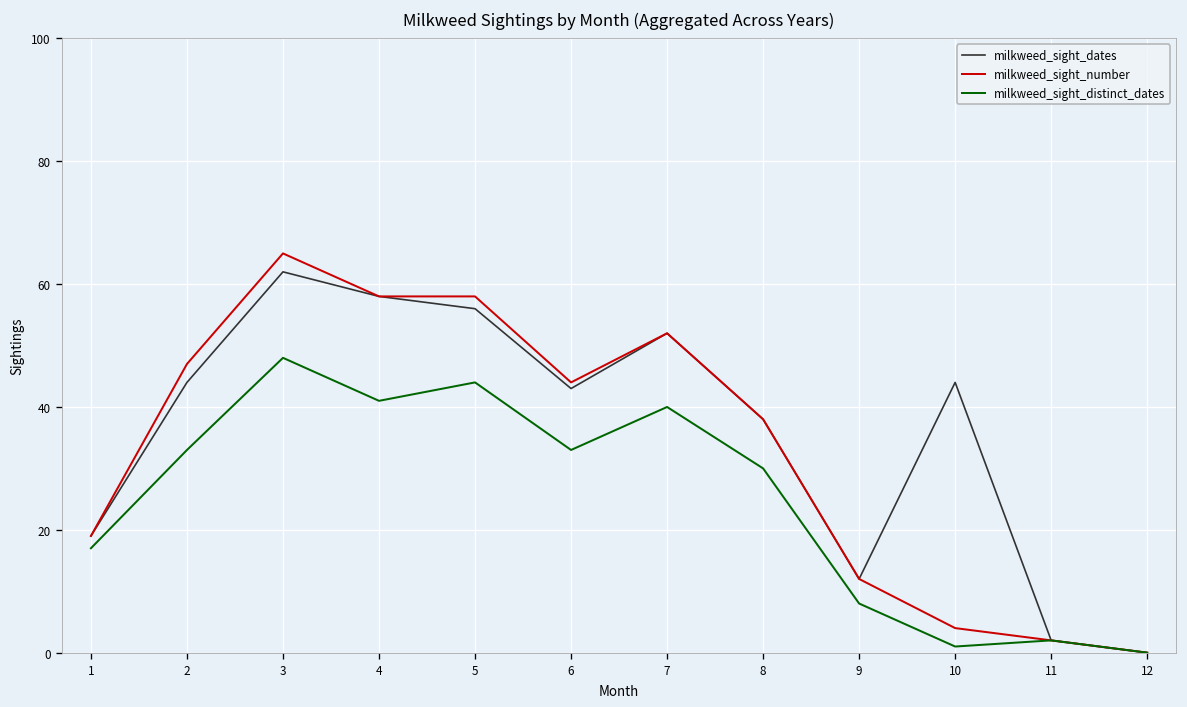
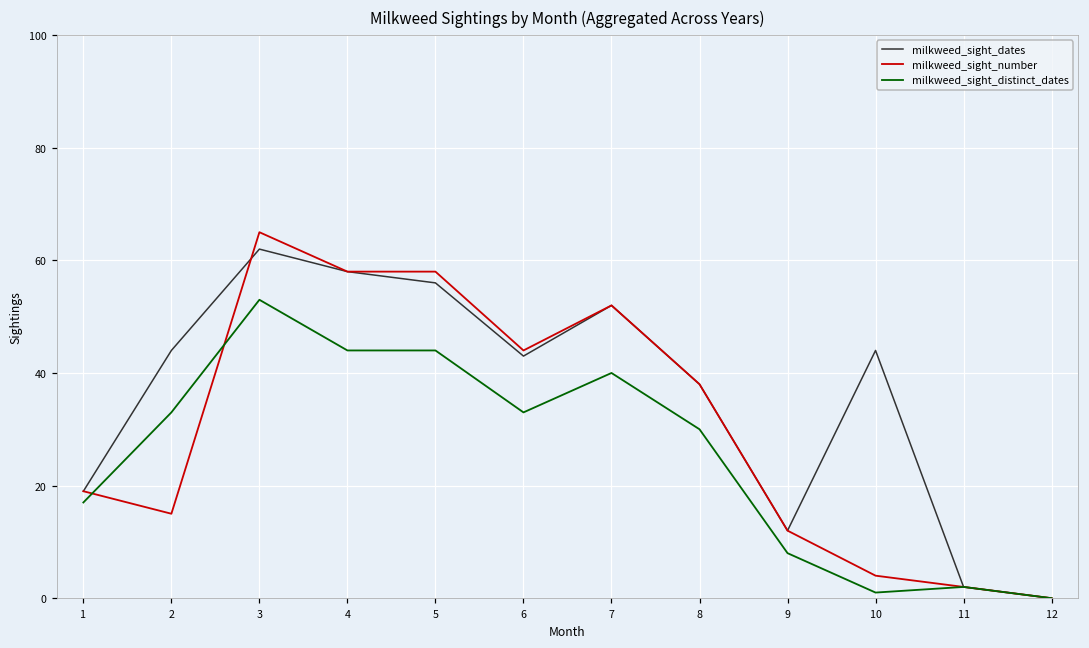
  {
    "milkweed_sight_dates": {
      "2": 44,
      "3": 62,
      "5": 56,
      "6": 43,
      "10": 44
    },
    "milkweed_sight_number": {
-     "2": 47,
+     "2": 15,
      "3": 65,
      "5": 58,
      "6": 44,
      "10": 4
    },
    "milkweed_sight_distinct_dates": {
      "1": 17,
      "2": 33,
-     "3": 48,
-     "4": 41,
+     "3": 53,
+     "4": 44,
      "5": 44,
      "6": 33,
      "7": 40,
      "8": 30,
      "9": 8,
      "10": 1
    }
  }
